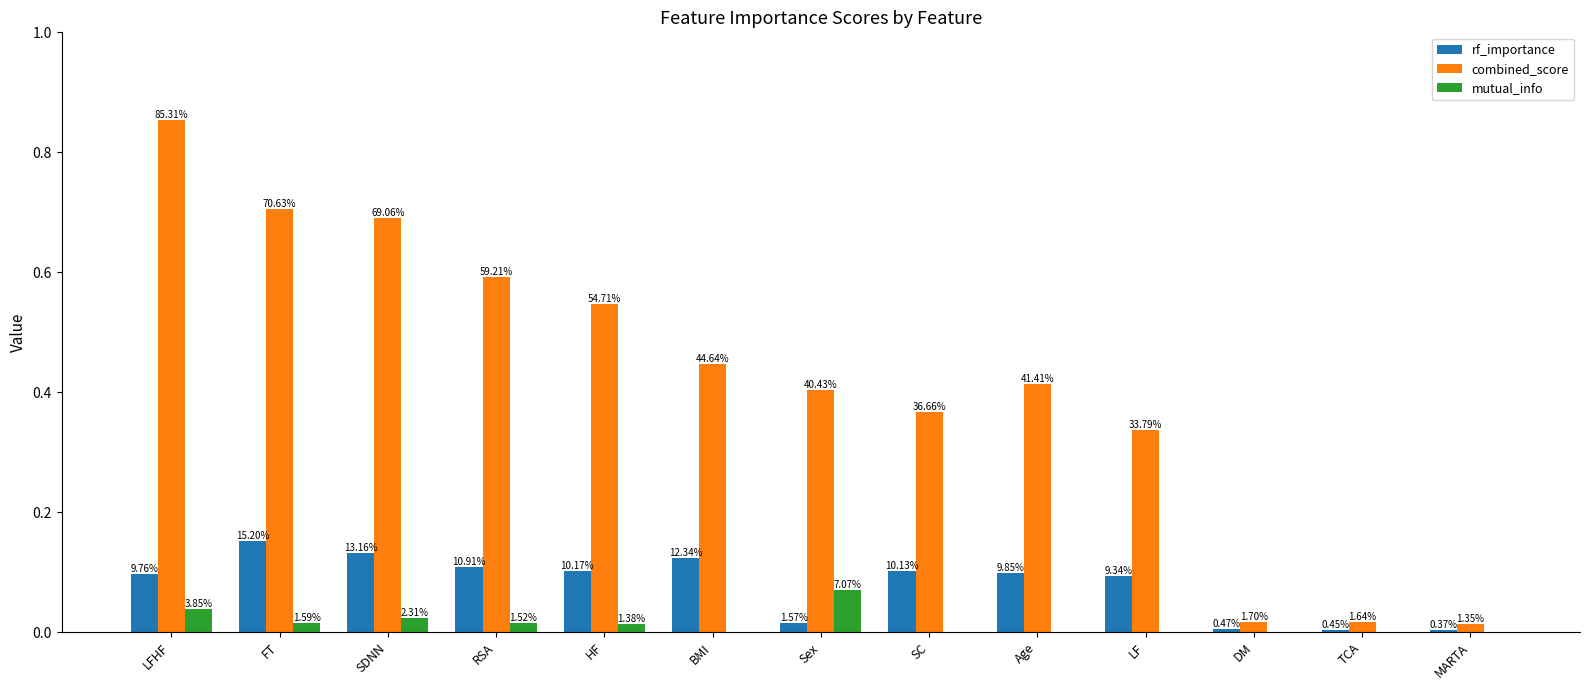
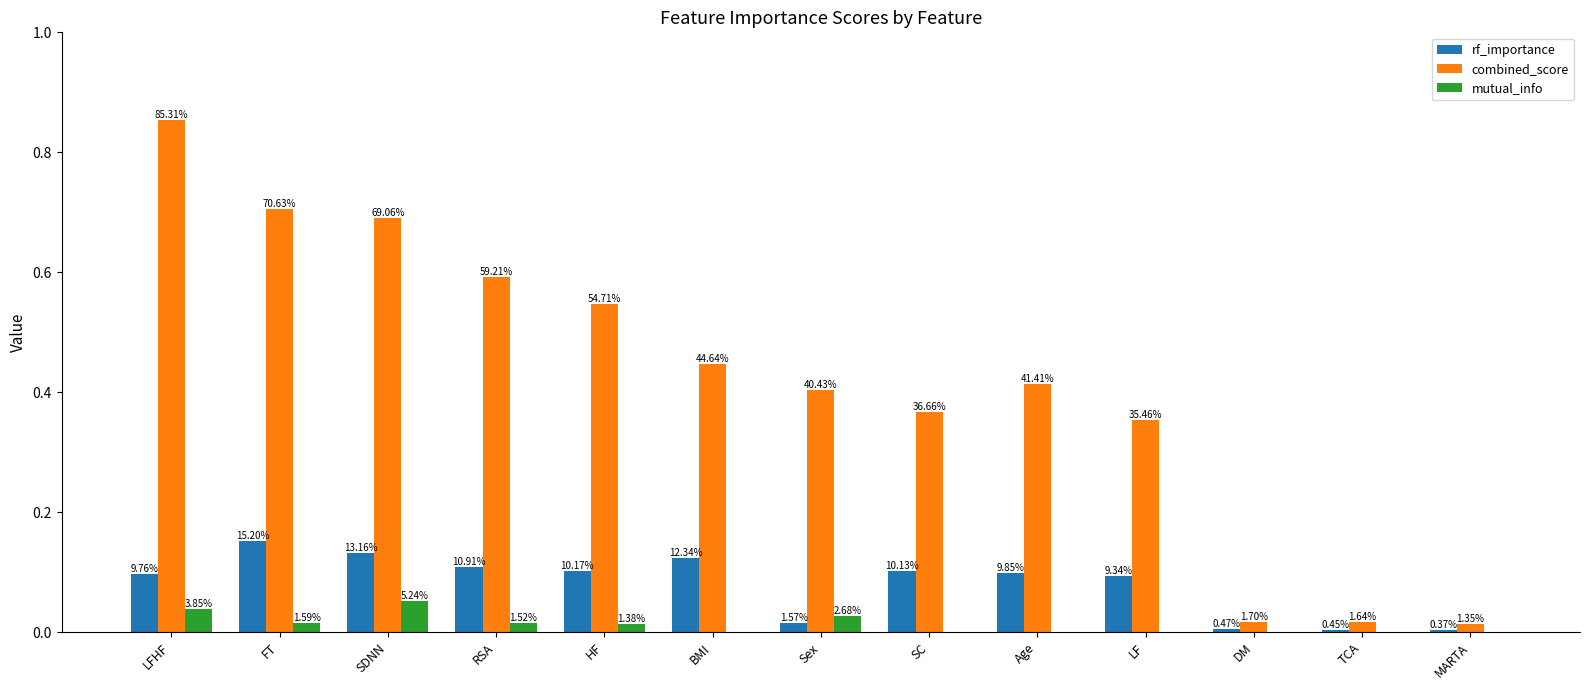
  {
    "rf_importance": {
      "LFHF": "9.76%",
      "FT": "15.20%",
      "SDNN": "13.16%",
      "RSA": "10.91%",
      "HF": "10.17%",
      "BMI": "12.34%",
      "Sex": "1.57%",
      "SC": "10.13%",
      "Age": "9.85%",
      "LF": "9.34%",
      "DM": "0.47%",
      "TCA": "0.45%",
      "MARTA": "0.37%"
    },
    "combined_score": {
      "LFHF": "85.31%",
      "FT": "70.63%",
      "SDNN": "69.06%",
      "RSA": "59.21%",
      "HF": "54.71%",
      "BMI": "44.64%",
      "Sex": "40.43%",
      "SC": "36.66%",
      "Age": "41.41%",
-     "LF": "33.79%",
+     "LF": "35.46%",
      "DM": "1.70%",
      "TCA": "1.64%",
      "MARTA": "1.35%"
    },
    "mutual_info": {
      "LFHF": "3.85%",
      "FT": "1.59%",
-     "SDNN": "2.31%",
+     "SDNN": "5.24%",
      "RSA": "1.52%",
      "HF": "1.38%",
-     "Sex": "7.07%"
+     "Sex": "2.68%"
    }
  }
